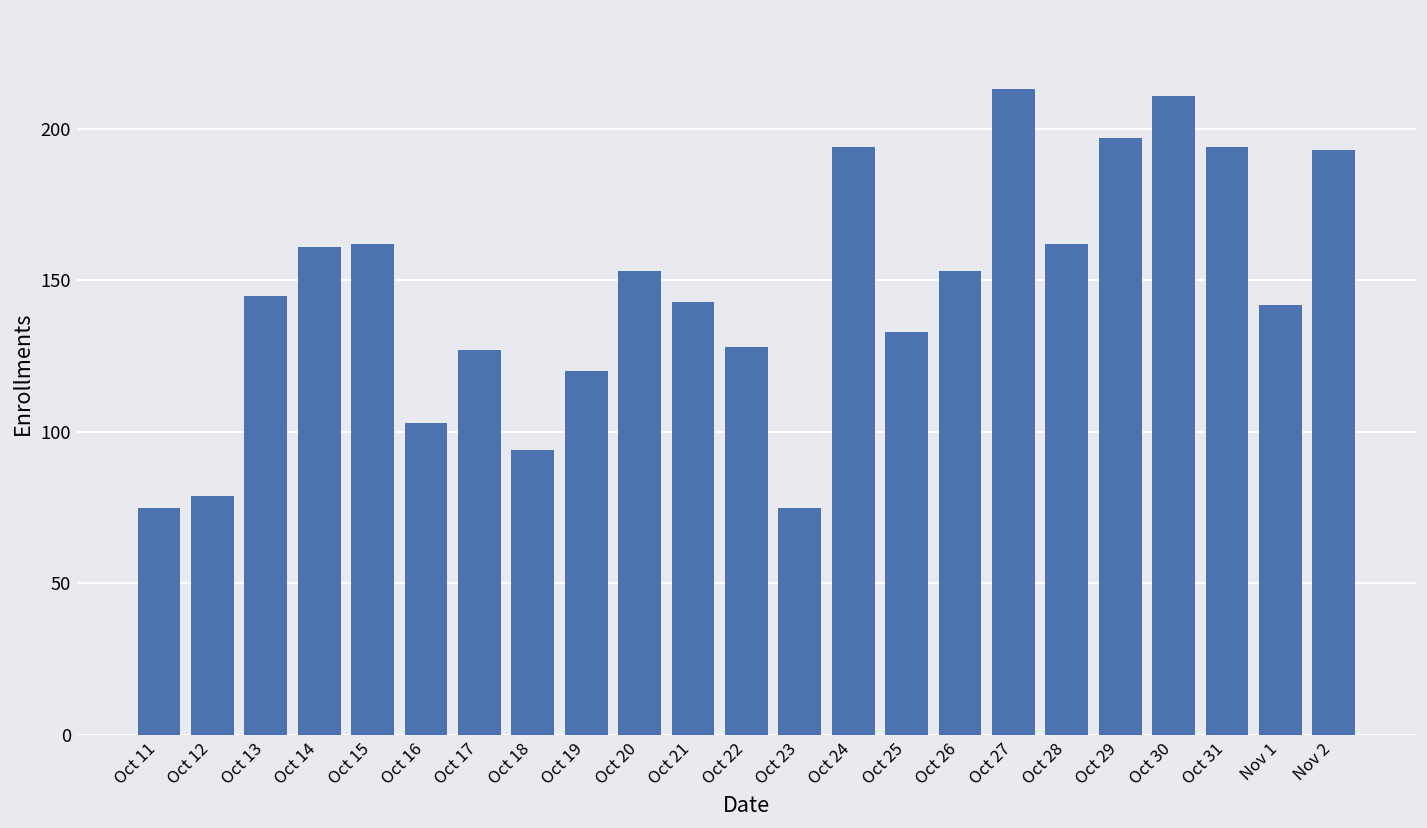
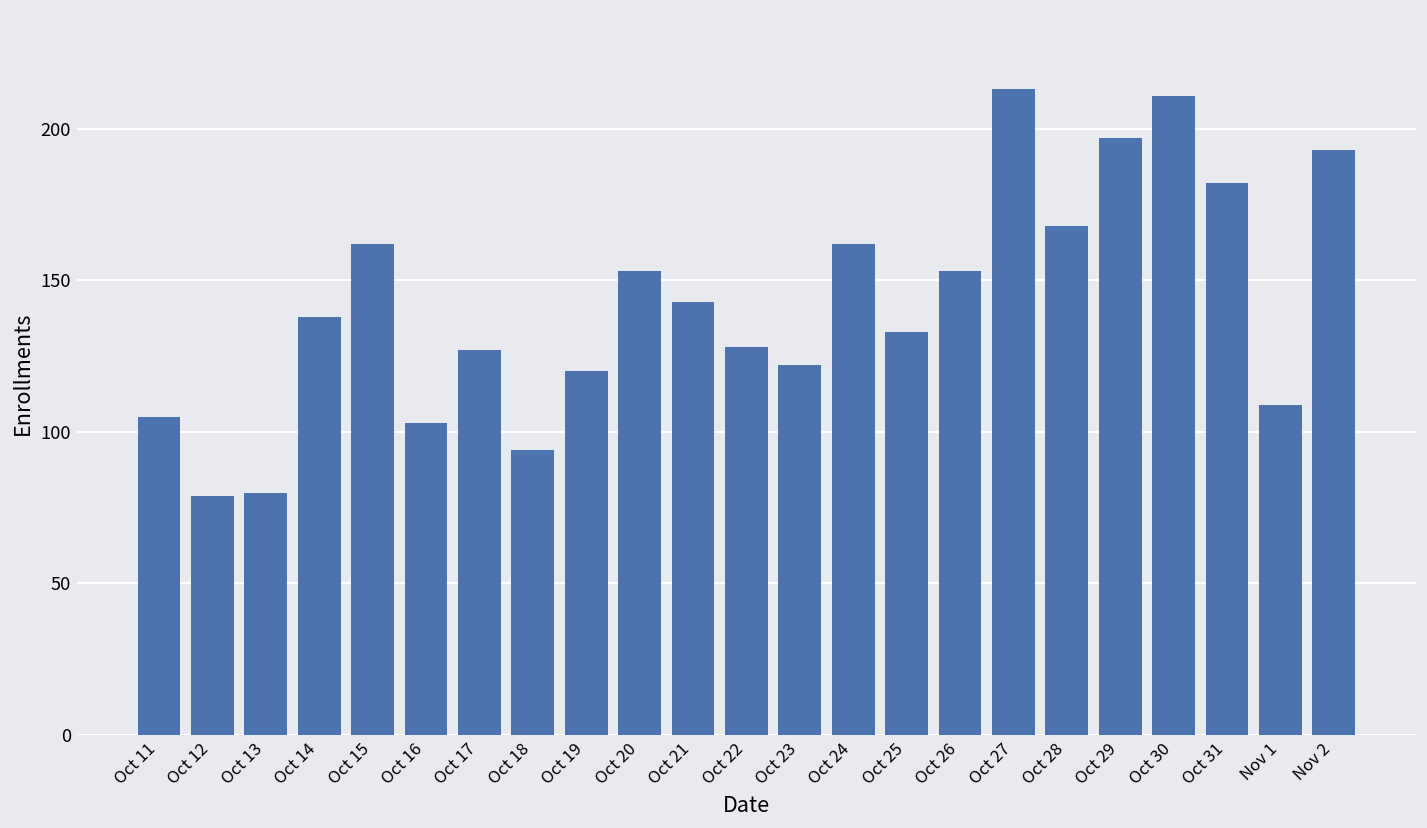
  {
-   "Oct 11": 75,
+   "Oct 11": 105,
    "Oct 12": 79,
-   "Oct 13": 145,
-   "Oct 14": 161,
+   "Oct 13": 80,
+   "Oct 14": 138,
    "Oct 15": 162,
    "Oct 16": 103,
    "Oct 17": 127,
    "Oct 18": 94,
    "Oct 19": 120,
    "Oct 20": 153,
    "Oct 21": 143,
    "Oct 22": 128,
-   "Oct 23": 75,
-   "Oct 24": 194,
+   "Oct 23": 122,
+   "Oct 24": 162,
    "Oct 25": 133,
    "Oct 26": 153,
    "Oct 27": 213,
-   "Oct 28": 162,
+   "Oct 28": 168,
    "Oct 29": 197,
    "Oct 30": 211,
-   "Oct 31": 194,
-   "Nov 1": 142,
+   "Oct 31": 182,
+   "Nov 1": 109,
    "Nov 2": 193
  }
